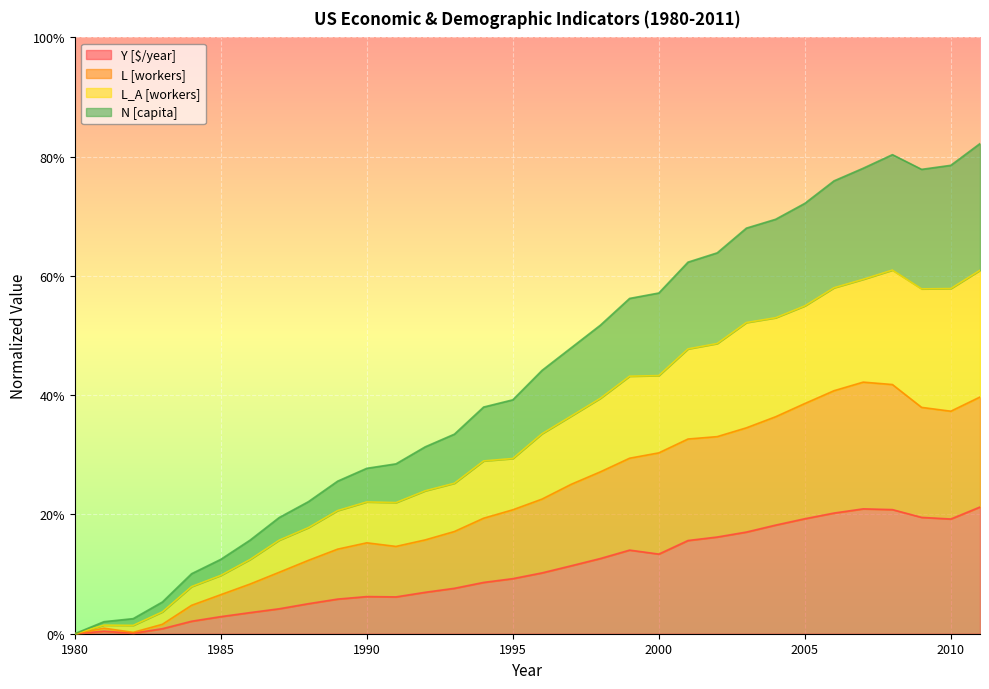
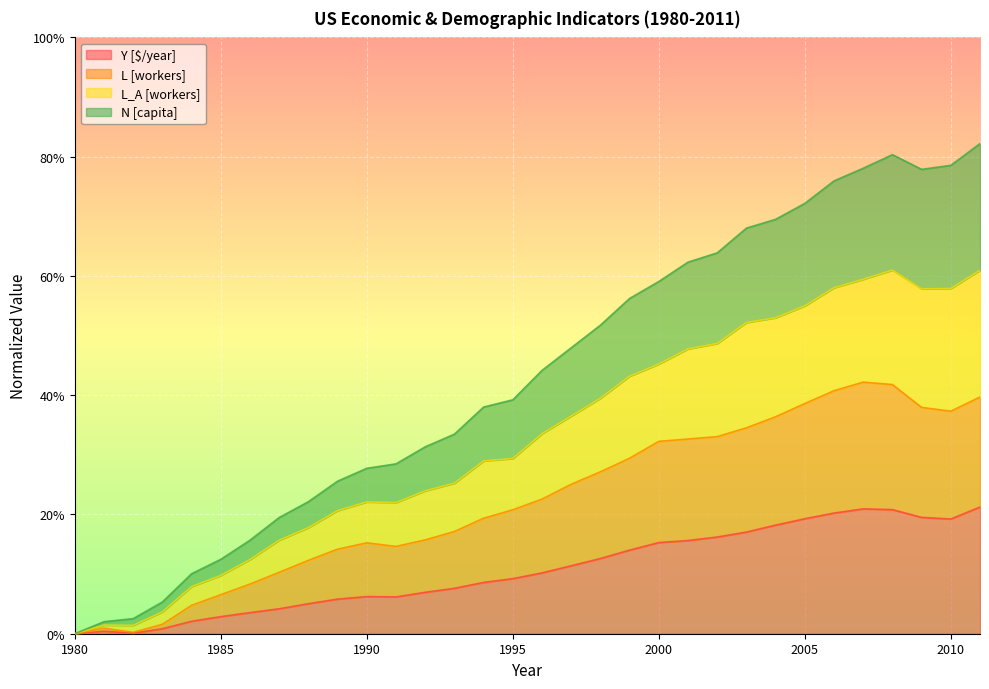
  {
    "Y [$/year]": {
      "1985": "3%",
      "1990": "6%",
      "1995": "9%",
-     "2000": "13%",
+     "2000": "15%",
      "2005": "19%",
      "2010": "19%"
    },
    "L [workers]": {
      "1985": "4%",
      "1990": "9%",
      "1995": "12%",
      "2000": "17%",
      "2005": "19%",
      "2010": "18%"
    },
    "L_A [workers]": {
      "1985": "3%",
      "1990": "7%",
      "1995": "9%",
      "2000": "13%",
      "2005": "16%",
      "2010": "21%"
    },
    "N [capita]": {
      "1985": "3%",
      "1990": "6%",
      "1995": "10%",
      "2000": "14%",
      "2005": "17%",
      "2010": "21%"
    }
  }
